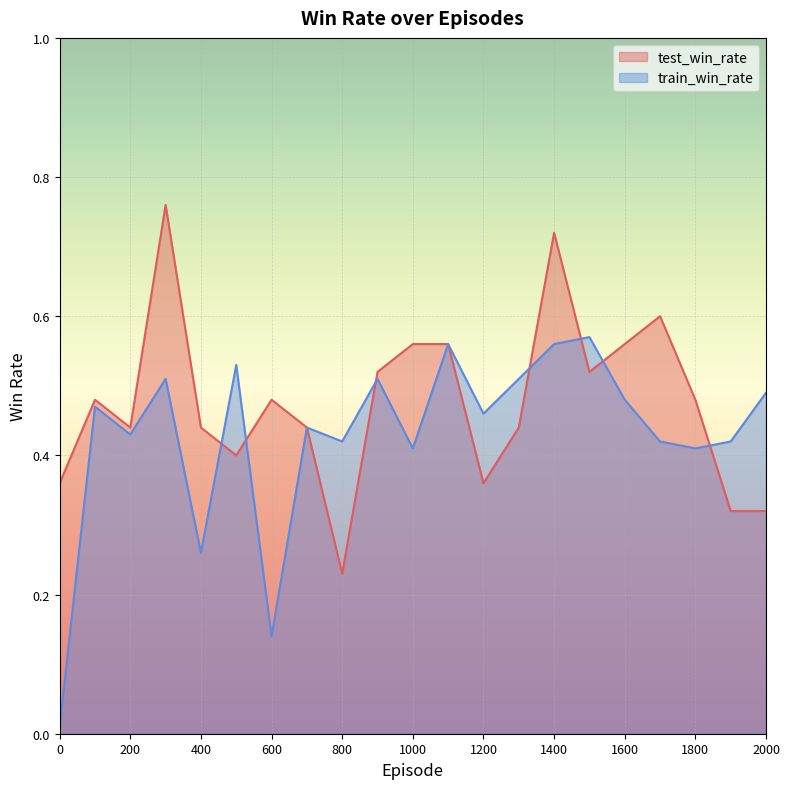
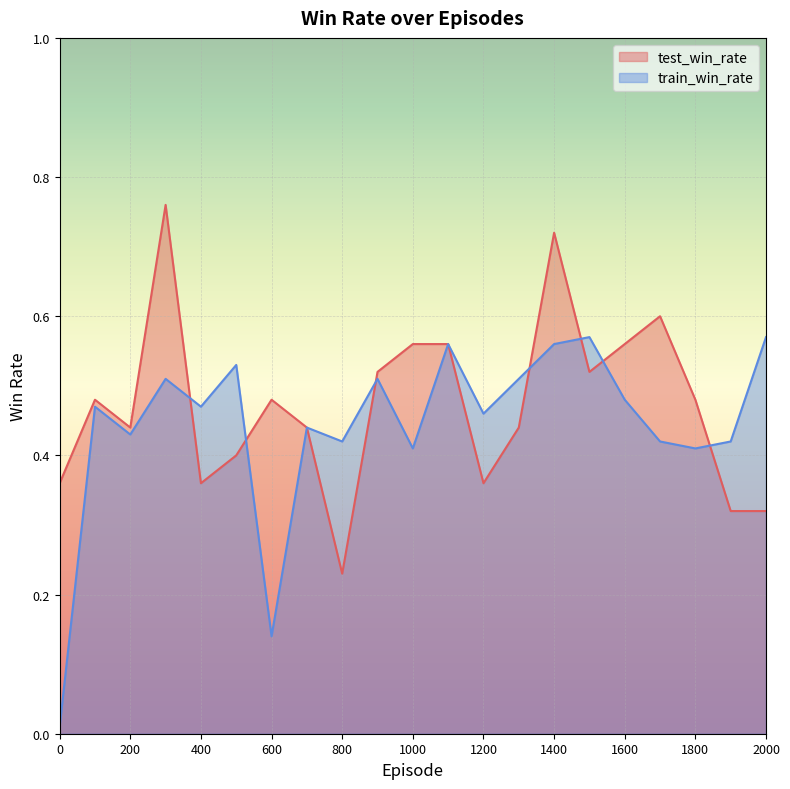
  {
    "test_win_rate": {
      "0": 0.36,
      "200": 0.44,
-     "400": 0.44,
+     "400": 0.36,
      "600": 0.48,
      "800": 0.23,
      "1000": 0.56,
      "1200": 0.36,
      "1400": 0.72,
      "1600": 0.56,
      "1800": 0.48,
      "2000": 0.32
    },
    "train_win_rate": {
      "0": 0.01,
      "200": 0.43,
-     "400": 0.26,
+     "400": 0.47,
      "600": 0.14,
      "800": 0.42,
      "1000": 0.41,
      "1200": 0.46,
      "1400": 0.56,
      "1600": 0.48,
      "1800": 0.41,
-     "2000": 0.49
+     "2000": 0.57
    }
  }
